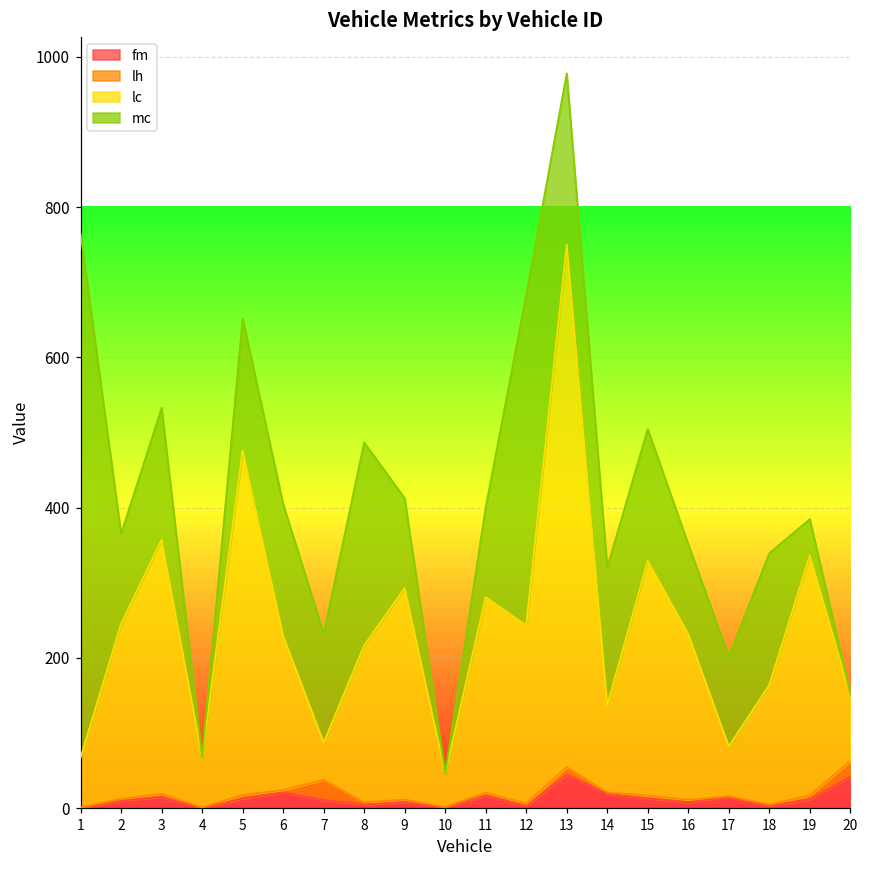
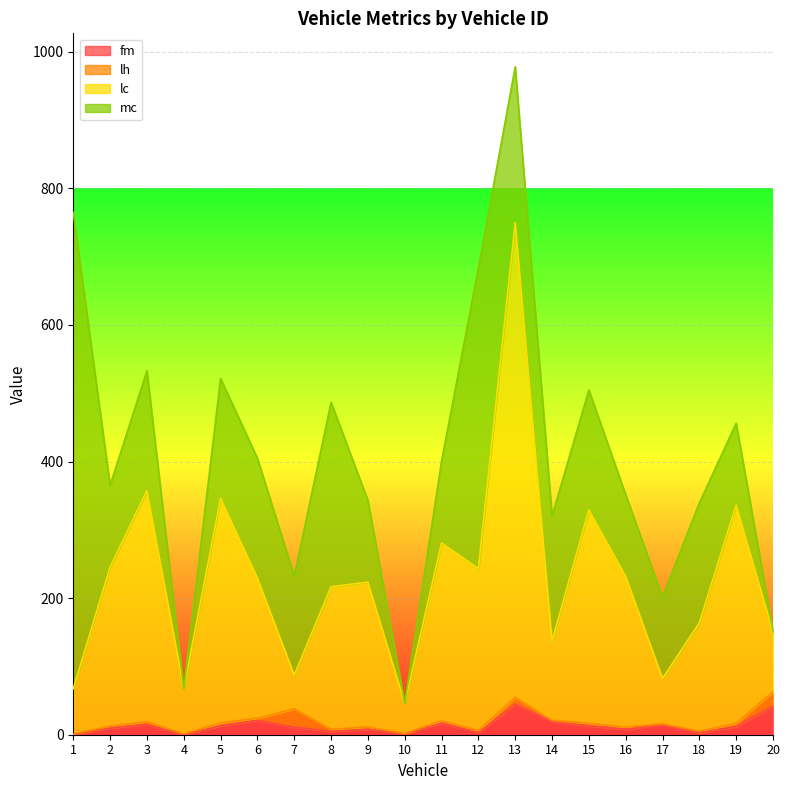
  {
    "fm": {
      "3": 20,
      "5": 10,
      "7": 10,
      "13": 40,
      "15": 10,
      "19": 10,
      "20": 40
    },
    "lh": {
      "3": 0,
      "5": 0,
      "7": 30,
      "13": 10,
      "15": 0,
      "19": 0,
      "20": 20
    },
    "lc": {
      "1": 70,
      "2": 230,
      "3": 340,
-     "5": 460,
+     "5": 330,
      "6": 210,
      "7": 50,
      "8": 210,
-     "9": 280,
+     "9": 210,
      "11": 260,
      "12": 240,
      "13": 700,
      "14": 120,
      "15": 310,
      "16": 220,
      "17": 70,
      "18": 160,
      "19": 320
    },
    "mc": {
      "1": 700,
      "2": 120,
      "3": 180,
      "5": 180,
      "6": 180,
      "7": 150,
      "8": 270,
      "9": 120,
      "11": 120,
      "12": 440,
      "13": 230,
      "14": 180,
      "15": 180,
      "16": 120,
      "17": 120,
      "18": 180,
-     "19": 50
+     "19": 120
    }
  }
